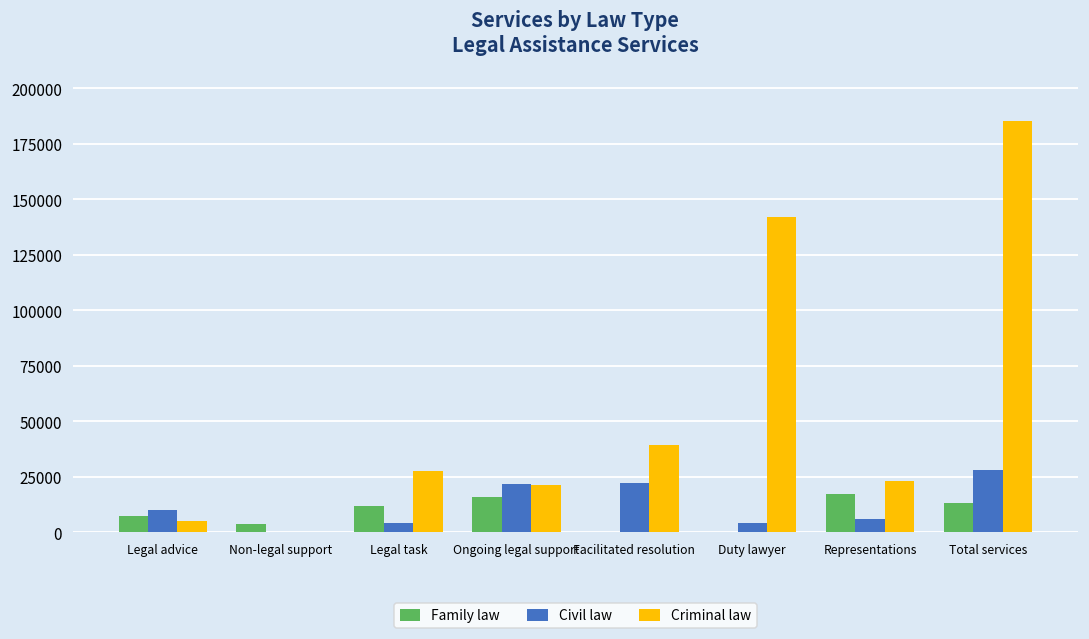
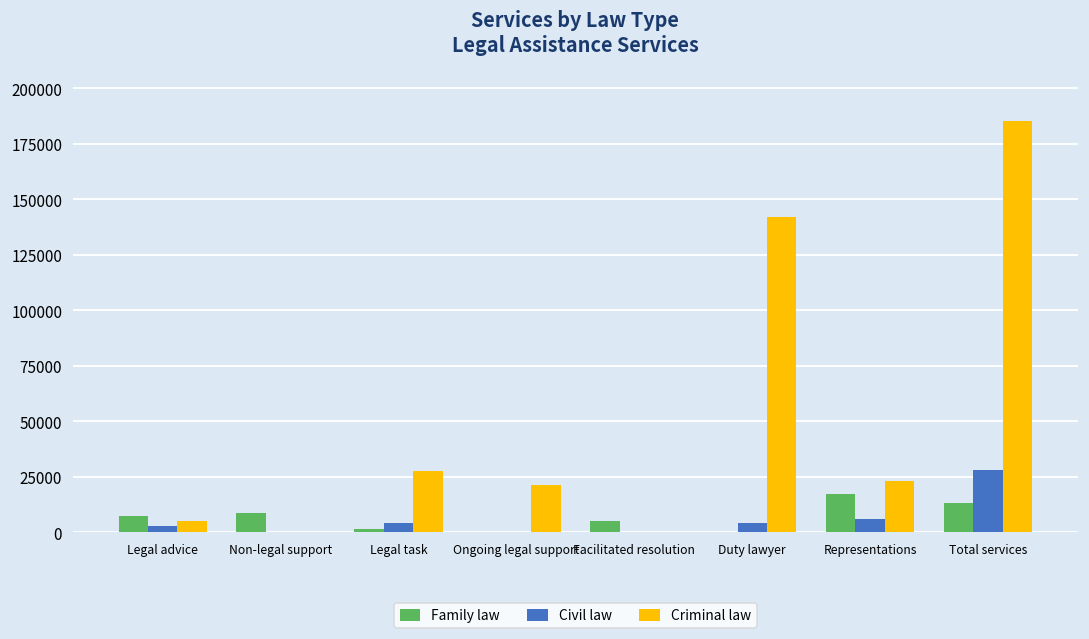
  {
    "Family law": {
      "Legal advice": 7000,
-     "Non-legal support": 4000,
-     "Legal task": 12000,
-     "Ongoing legal support": 16000,
-     "Facilitated resolution": 0,
+     "Non-legal support": 9000,
+     "Legal task": 1000,
+     "Ongoing legal support": 0,
+     "Facilitated resolution": 5000,
      "Representations": 17000,
      "Total services": 13000
    },
    "Civil law": {
-     "Legal advice": 10000,
+     "Legal advice": 3000,
      "Non-legal support": 0,
      "Legal task": 4000,
-     "Ongoing legal support": 22000,
-     "Facilitated resolution": 22000,
+     "Ongoing legal support": 0,
+     "Facilitated resolution": 0,
      "Duty lawyer": 4000,
      "Representations": 6000,
      "Total services": 28000
    },
    "Criminal law": {
      "Legal advice": 5000,
      "Non-legal support": 0,
      "Legal task": 27000,
      "Ongoing legal support": 21000,
-     "Facilitated resolution": 40000,
+     "Facilitated resolution": 0,
      "Duty lawyer": 142000,
      "Representations": 23000,
      "Total services": 185000
    }
  }
